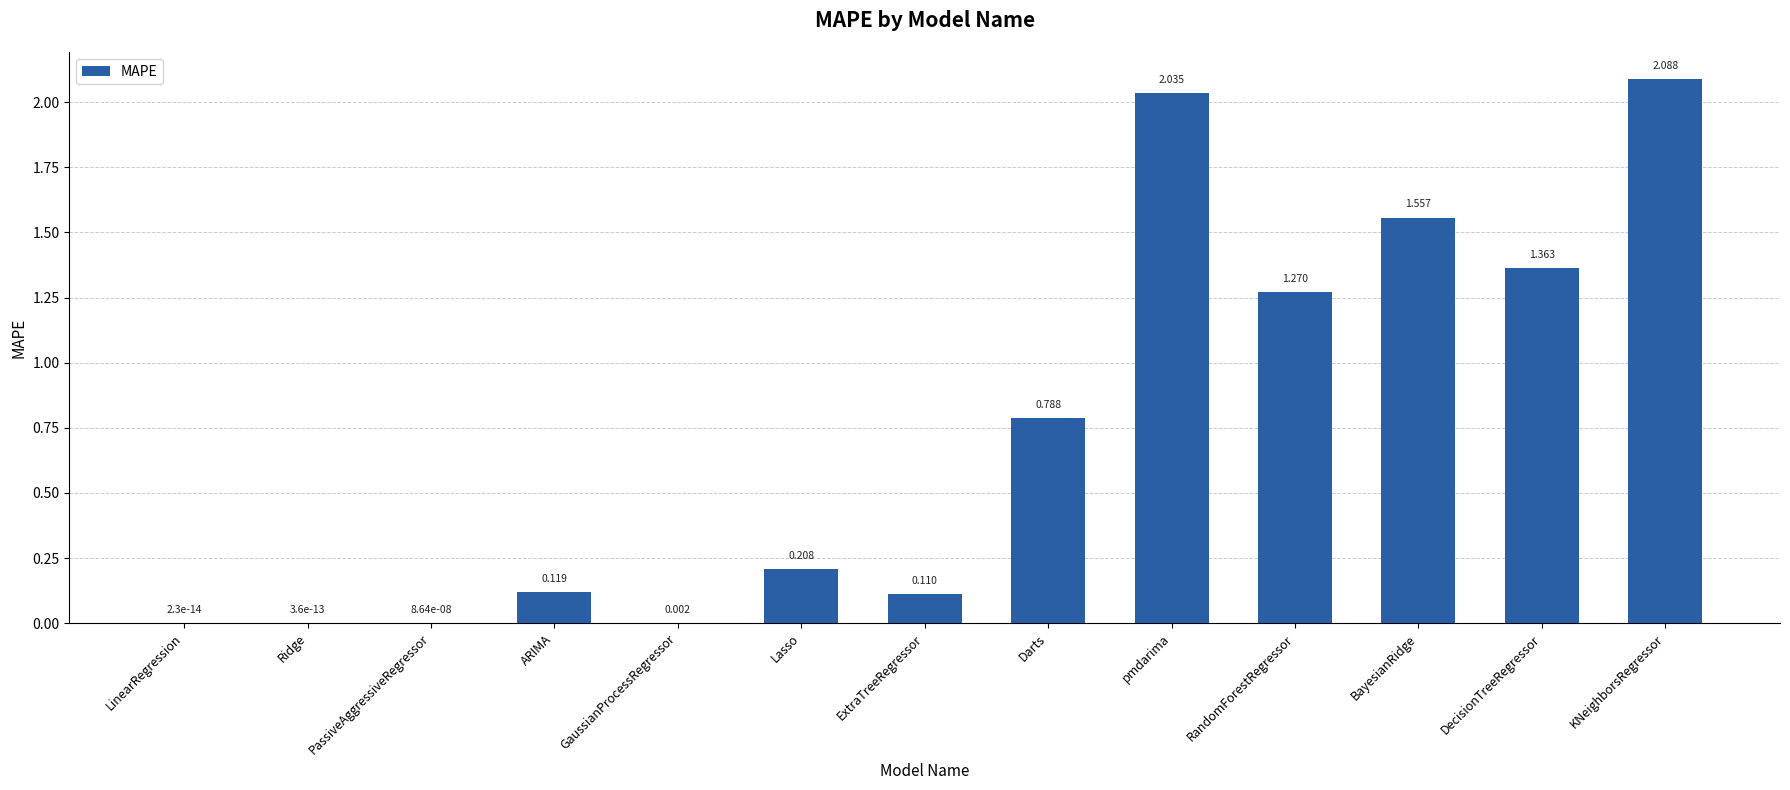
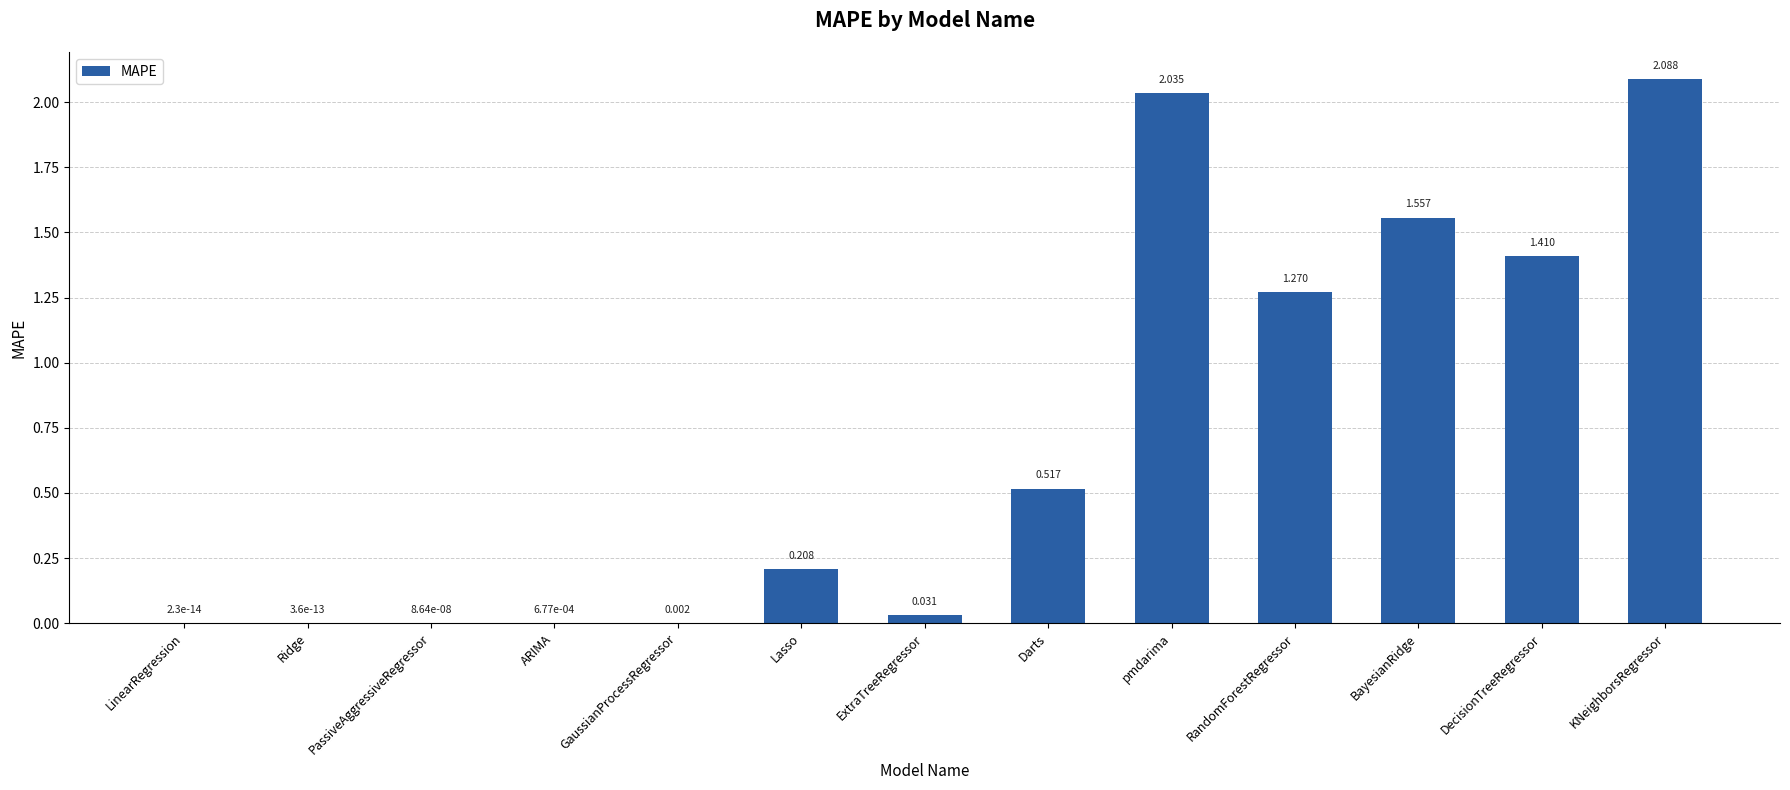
  {
    "LinearRegression": "2.3e-14",
    "Ridge": "3.6e-13",
    "PassiveAggressiveRegressor": "8.64e-08",
-   "ARIMA": "0.119",
+   "ARIMA": "6.77e-04",
    "GaussianProcessRegressor": "0.002",
    "Lasso": "0.208",
-   "ExtraTreeRegressor": "0.110",
-   "Darts": "0.788",
+   "ExtraTreeRegressor": "0.031",
+   "Darts": "0.517",
    "pmdarima": "2.035",
    "RandomForestRegressor": "1.270",
    "BayesianRidge": "1.557",
-   "DecisionTreeRegressor": "1.363",
+   "DecisionTreeRegressor": "1.410",
    "KNeighborsRegressor": "2.088"
  }
